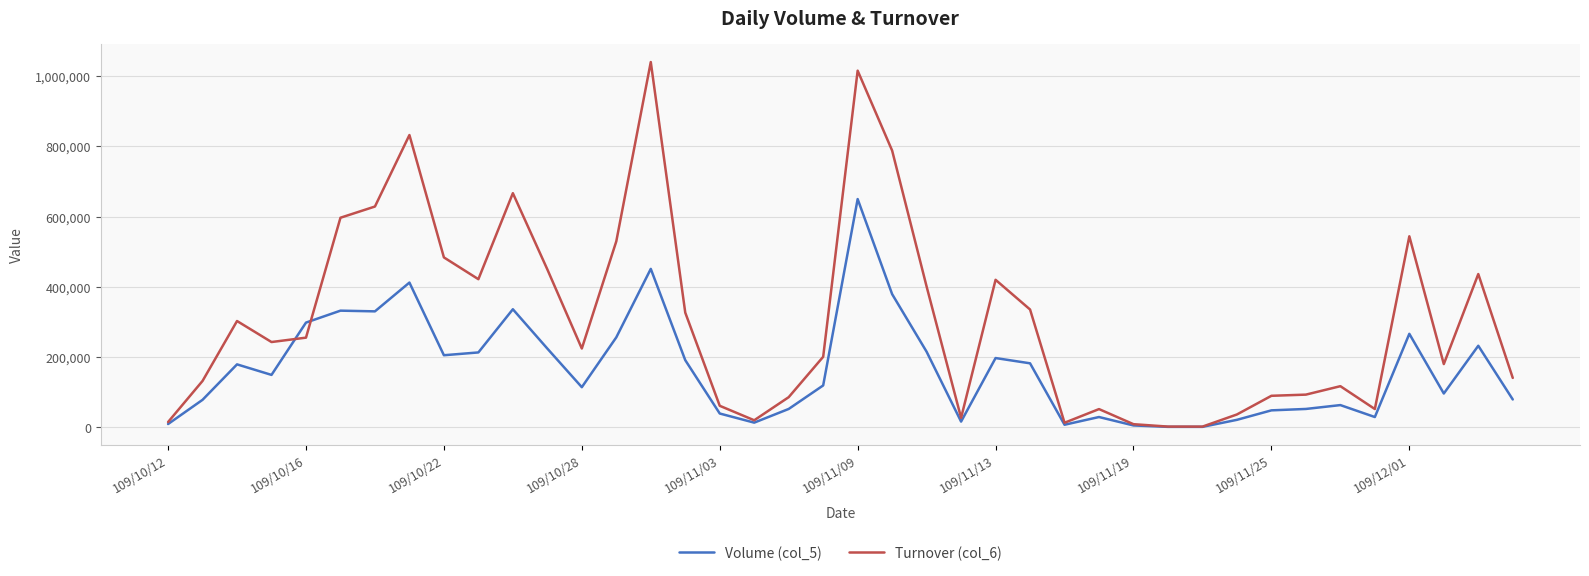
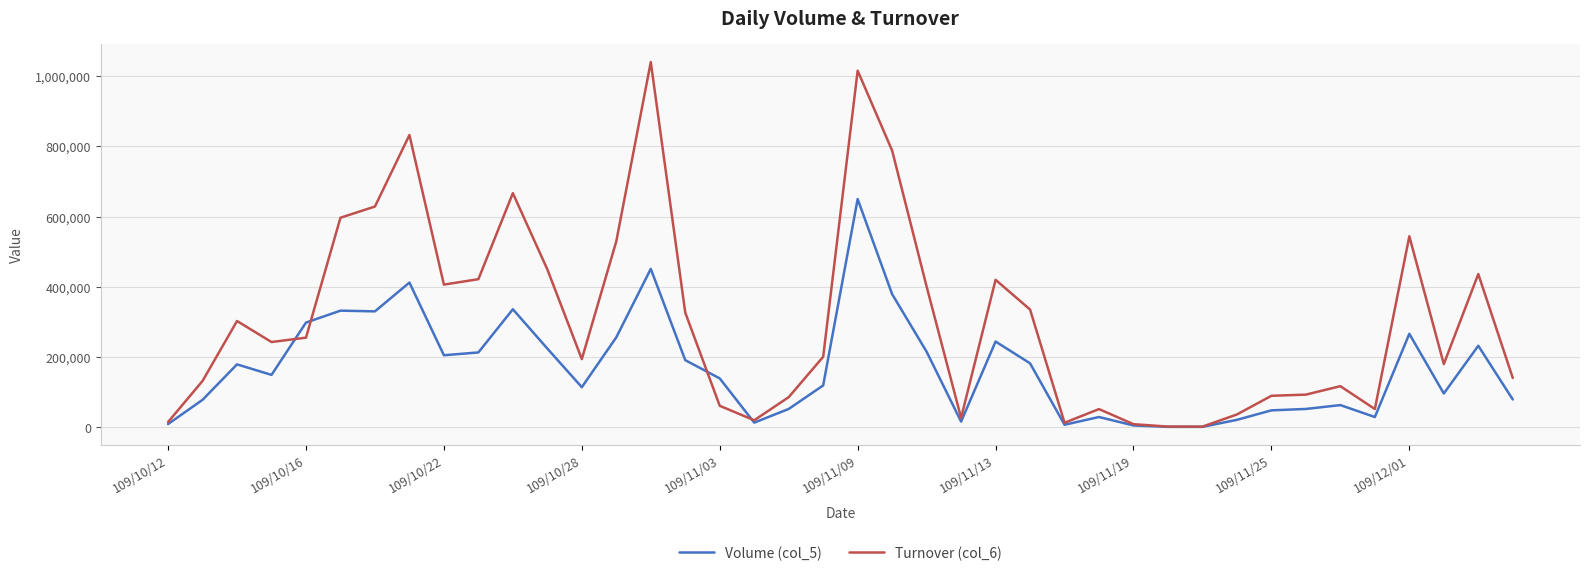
  {
    "Volume (col_5)": {
      "109/10/16": "300,000",
      "109/10/22": "210,000",
      "109/10/28": "110,000",
-     "109/11/03": "40,000",
+     "109/11/03": "140,000",
      "109/11/09": "650,000",
-     "109/11/13": "200,000",
+     "109/11/13": "240,000",
      "109/11/25": "50,000",
      "109/12/01": "270,000"
    },
    "Turnover (col_6)": {
      "109/10/16": "260,000",
-     "109/10/22": "480,000",
-     "109/10/28": "220,000",
+     "109/10/22": "410,000",
+     "109/10/28": "190,000",
      "109/11/03": "60,000",
      "109/11/09": "1,020,000",
      "109/11/13": "420,000",
      "109/11/25": "90,000",
      "109/12/01": "540,000"
    }
  }
